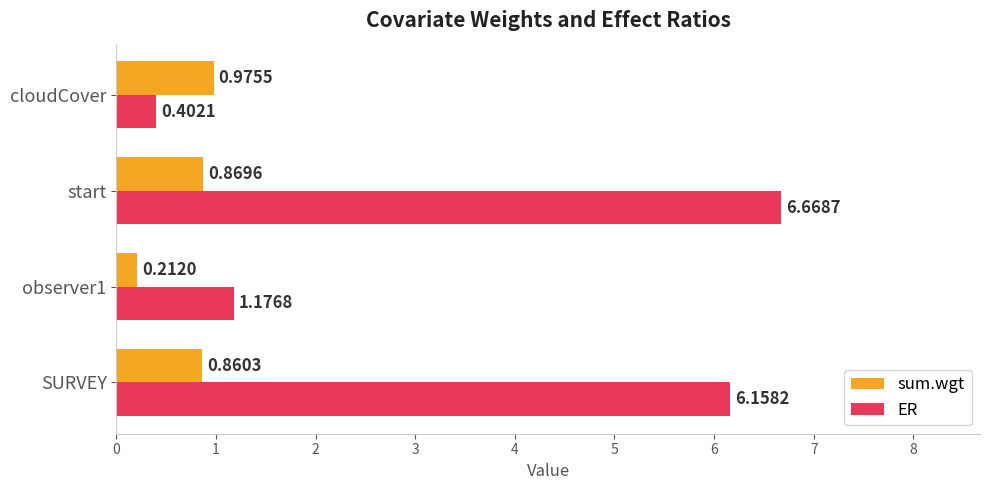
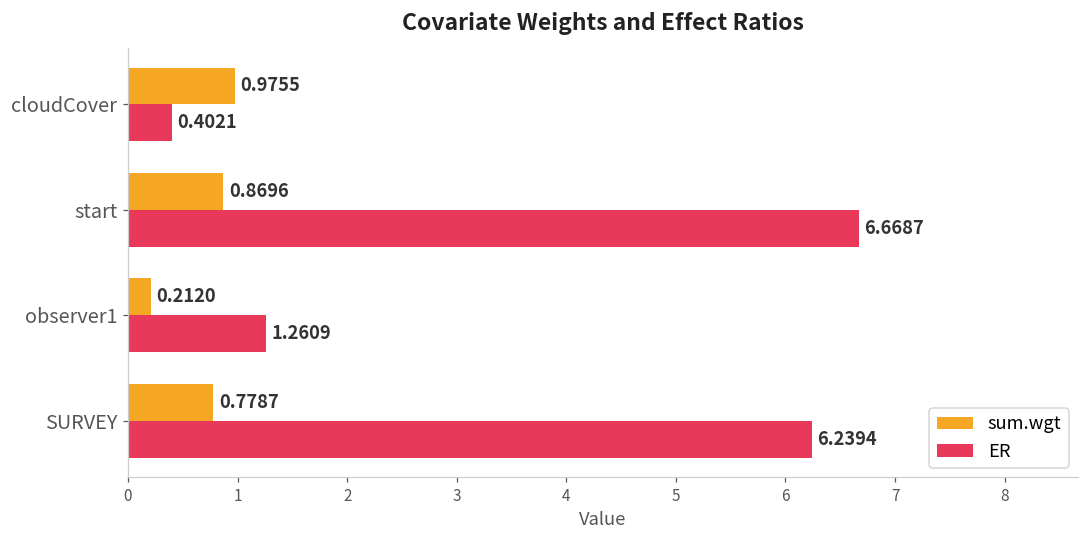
  {
    "sum.wgt": {
      "cloudCover": 0.9755,
      "start": 0.8696,
      "observer1": 0.2120,
-     "SURVEY": 0.8603
+     "SURVEY": 0.7787
    },
    "ER": {
      "cloudCover": 0.4021,
      "start": 6.6687,
-     "observer1": 1.1768,
-     "SURVEY": 6.1582
+     "observer1": 1.2609,
+     "SURVEY": 6.2394
    }
  }
